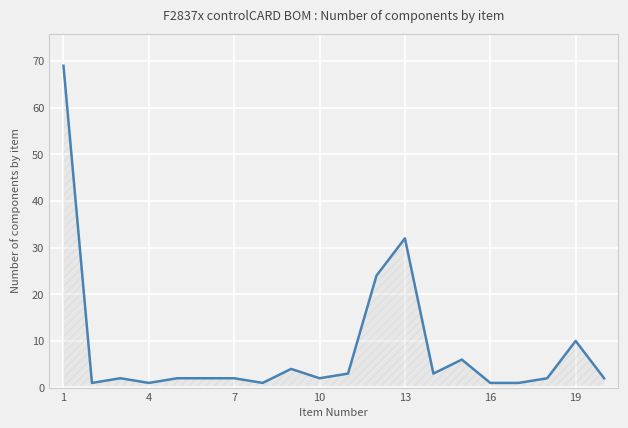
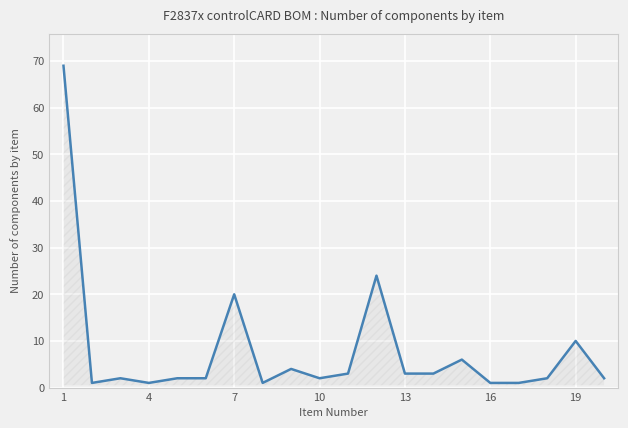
  {
    "1": 69,
    "4": 1,
-   "7": 2,
+   "7": 20,
    "10": 2,
-   "13": 32,
+   "13": 3,
    "16": 1,
    "19": 10
  }
